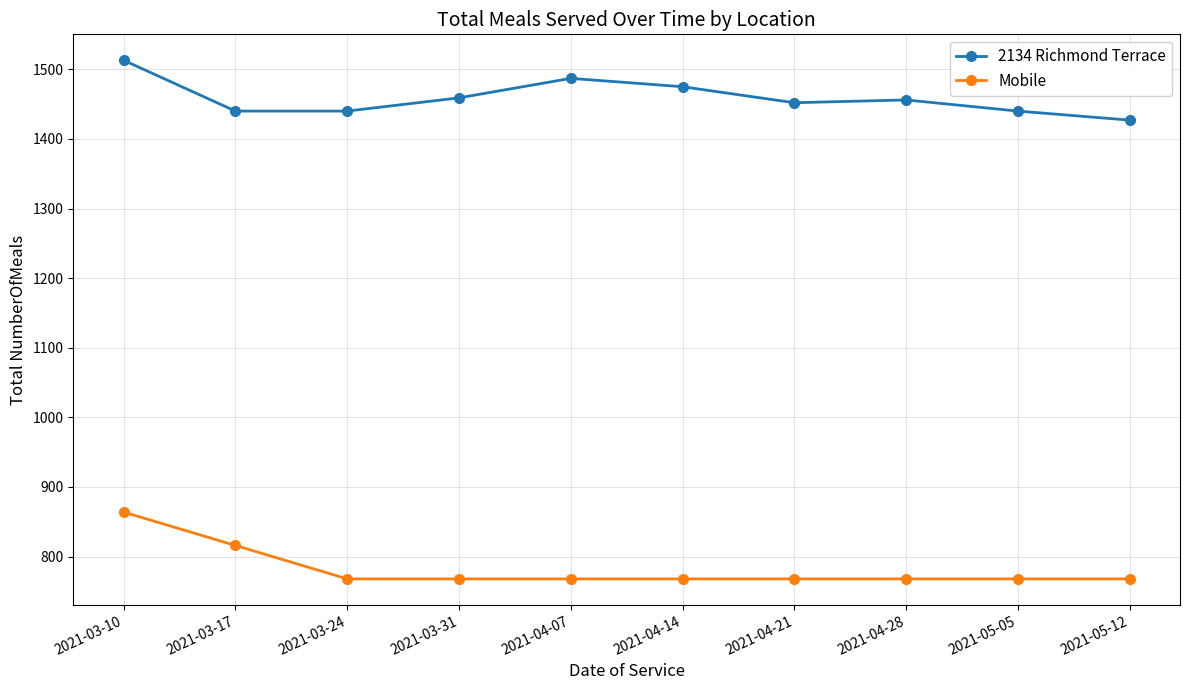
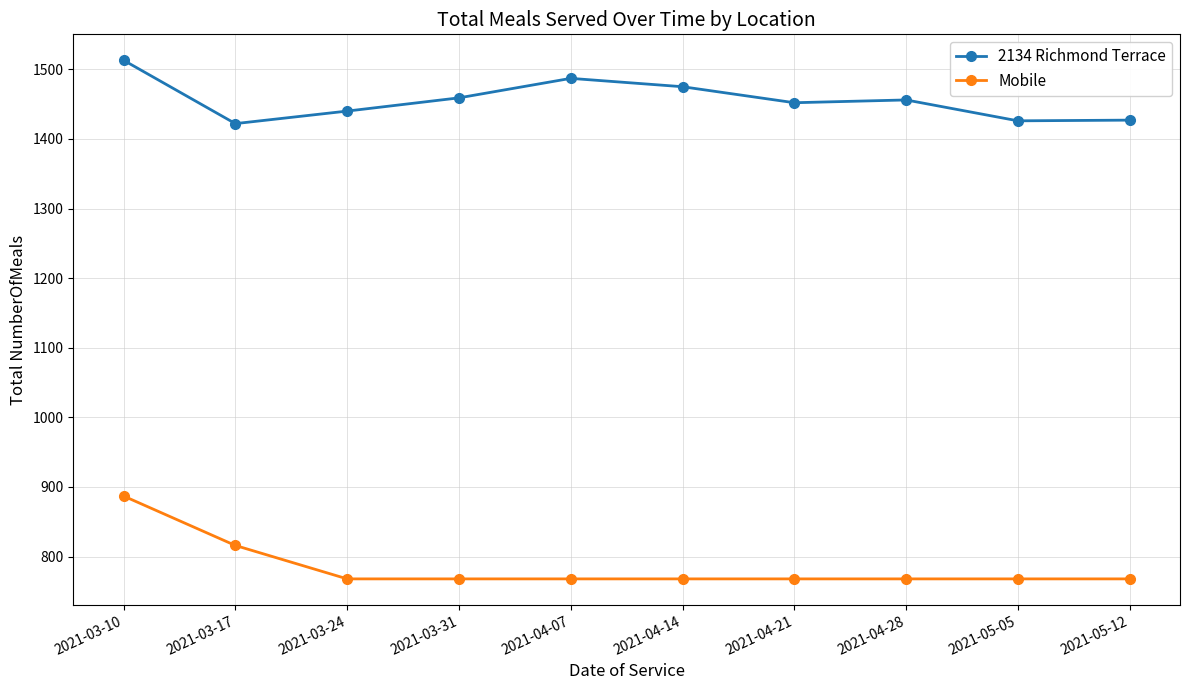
  {
    "2134 Richmond Terrace": {
      "2021-03-10": 1510,
-     "2021-03-17": 1440,
+     "2021-03-17": 1420,
      "2021-03-24": 1440,
      "2021-03-31": 1460,
      "2021-04-07": 1490,
      "2021-04-14": 1480,
      "2021-04-21": 1450,
      "2021-04-28": 1460,
-     "2021-05-05": 1440,
+     "2021-05-05": 1430,
      "2021-05-12": 1430
    },
    "Mobile": {
-     "2021-03-10": 860,
+     "2021-03-10": 890,
      "2021-03-17": 820,
      "2021-03-24": 770,
      "2021-03-31": 770,
      "2021-04-07": 770,
      "2021-04-14": 770,
      "2021-04-21": 770,
      "2021-04-28": 770,
      "2021-05-05": 770,
      "2021-05-12": 770
    }
  }
